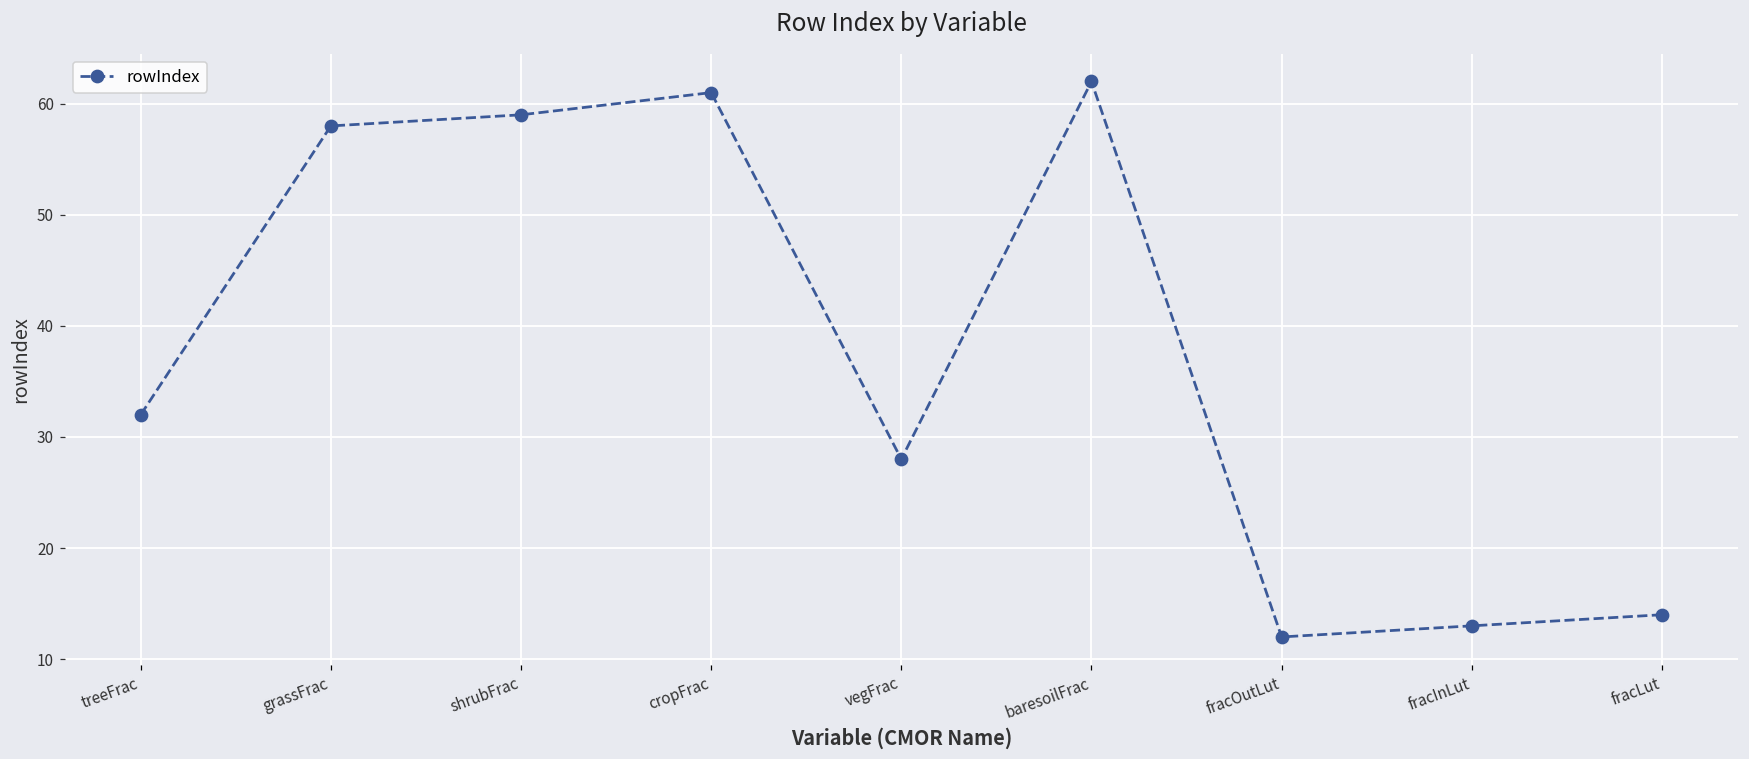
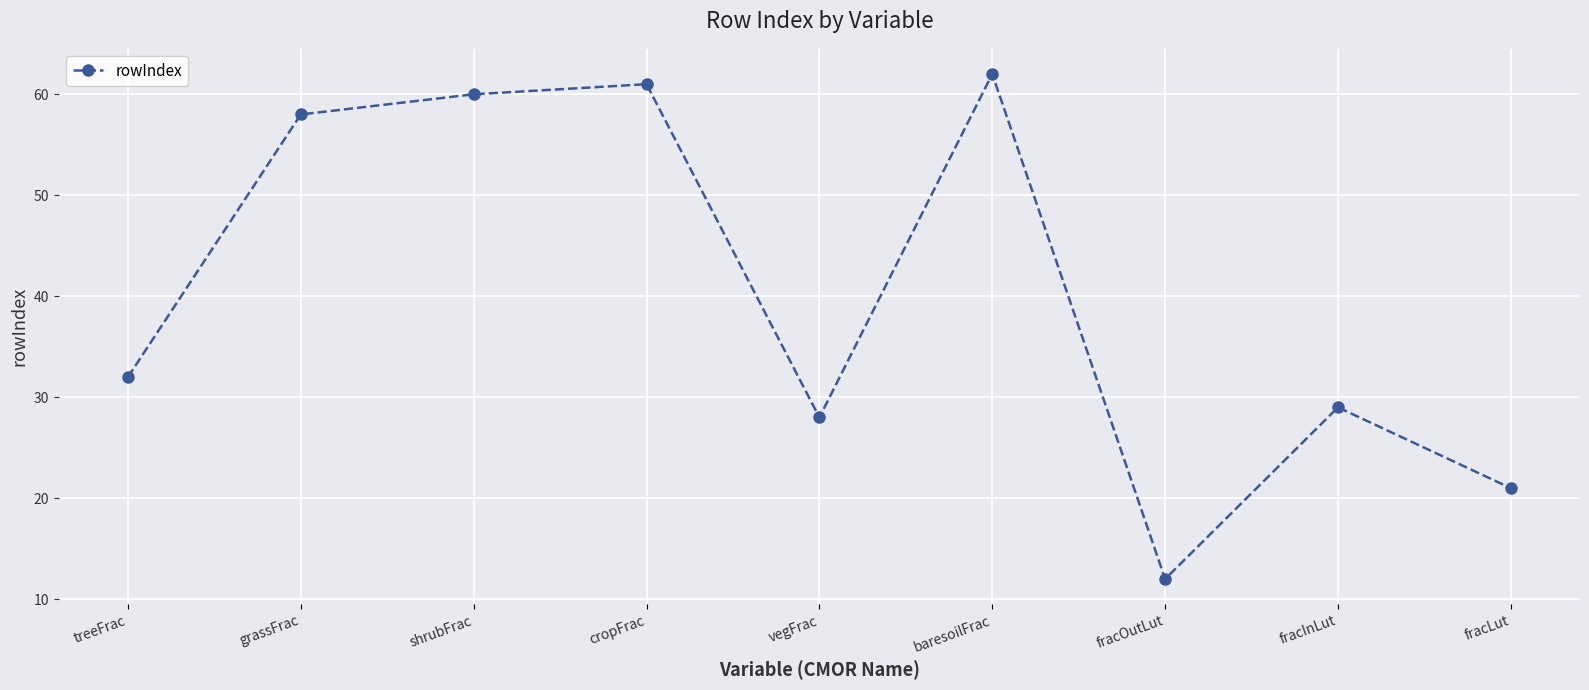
  {
    "treeFrac": 32,
    "grassFrac": 58,
-   "shrubFrac": 59,
+   "shrubFrac": 60,
    "cropFrac": 61,
    "vegFrac": 28,
    "baresoilFrac": 62,
    "fracOutLut": 12,
-   "fracInLut": 13,
-   "fracLut": 14
+   "fracInLut": 29,
+   "fracLut": 21
  }
